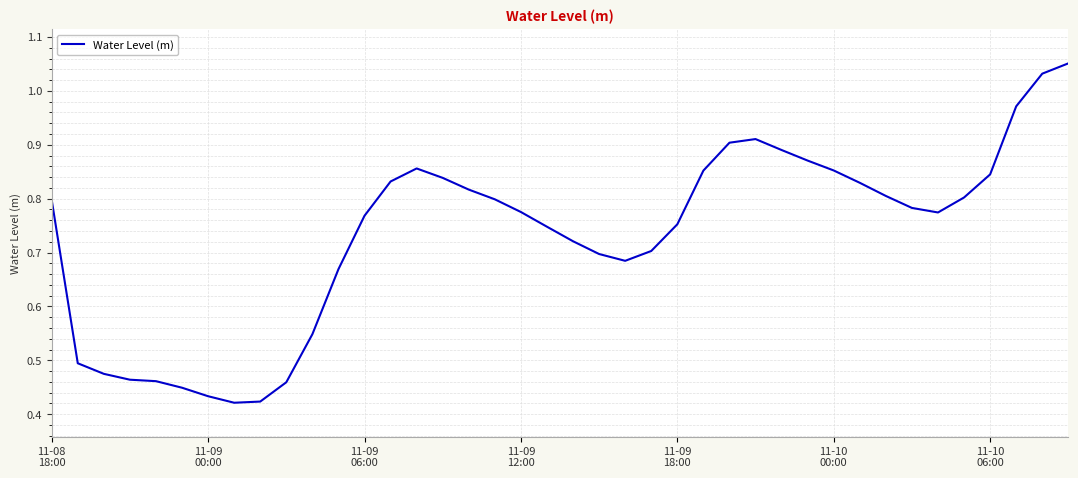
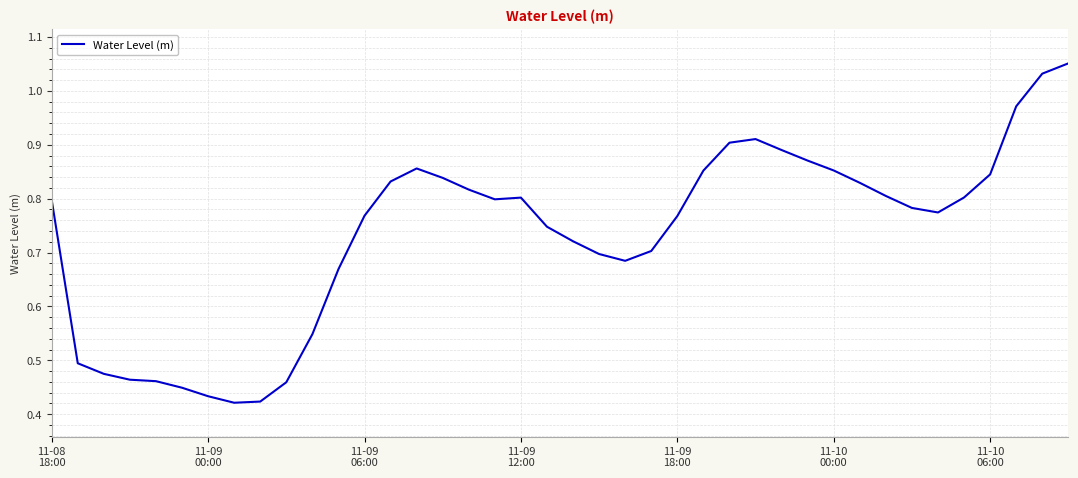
  {
    "11-08 18:00": 0.80,
    "11-09 00:00": 0.43,
    "11-09 06:00": 0.77,
-   "11-09 12:00": 0.78,
-   "11-09 18:00": 0.75,
+   "11-09 12:00": 0.80,
+   "11-09 18:00": 0.77,
    "11-10 00:00": 0.85,
    "11-10 06:00": 0.85
  }
